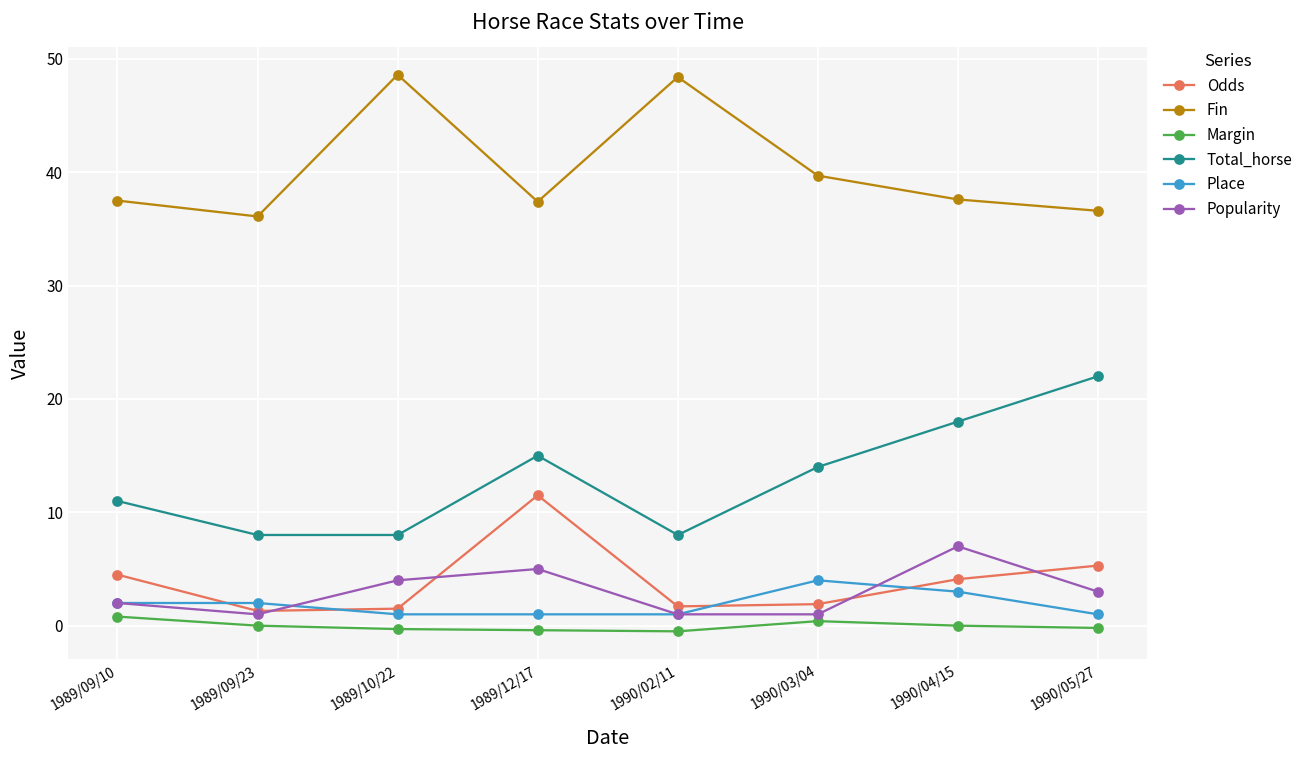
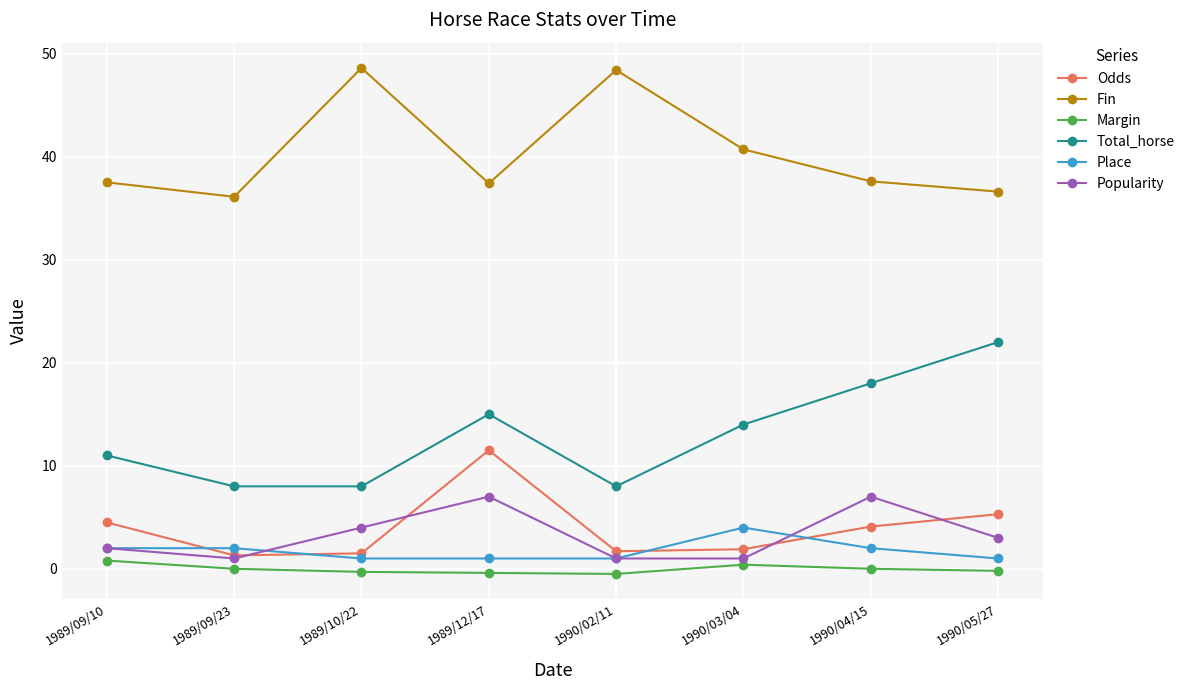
  {
    "Odds": {
      "1989/09/10": 4.5,
      "1989/09/23": 1.3,
      "1989/10/22": 1.5,
      "1989/12/17": 11.5,
      "1990/02/11": 1.7,
      "1990/03/04": 1.9,
      "1990/04/15": 4.1,
      "1990/05/27": 5.3
    },
    "Fin": {
      "1989/09/10": 37.5,
      "1989/09/23": 36.1,
      "1989/10/22": 48.6,
      "1989/12/17": 37.4,
      "1990/02/11": 48.4,
-     "1990/03/04": 39.7,
+     "1990/03/04": 40.7,
      "1990/04/15": 37.6,
      "1990/05/27": 36.6
    },
    "Margin": {
      "1989/09/10": 0.8,
      "1989/09/23": 0.0,
      "1989/10/22": -0.3,
      "1989/12/17": -0.4,
      "1990/02/11": -0.5,
      "1990/03/04": 0.4,
      "1990/04/15": 0.0,
      "1990/05/27": -0.2
    },
    "Total_horse": {
      "1989/09/10": 11.0,
      "1989/09/23": 8.0,
      "1989/10/22": 8.0,
      "1989/12/17": 15.0,
      "1990/02/11": 8.0,
      "1990/03/04": 14.0,
      "1990/04/15": 18.0,
      "1990/05/27": 22.0
    },
    "Place": {
      "1989/09/23": 2,
      "1989/10/22": 1,
      "1989/12/17": 1,
      "1990/03/04": 4,
-     "1990/04/15": 3,
+     "1990/04/15": 2,
      "1990/05/27": 1
    },
    "Popularity": {
      "1989/09/23": 1,
      "1989/10/22": 4,
-     "1989/12/17": 5,
+     "1989/12/17": 7,
      "1990/03/04": 1,
      "1990/04/15": 7,
      "1990/05/27": 3
    }
  }
